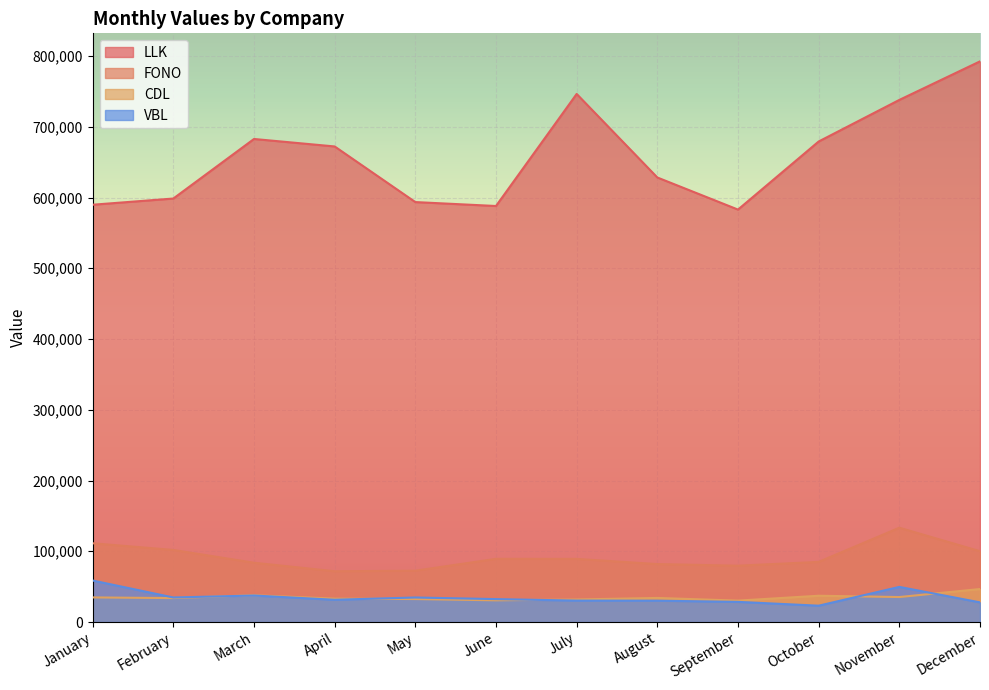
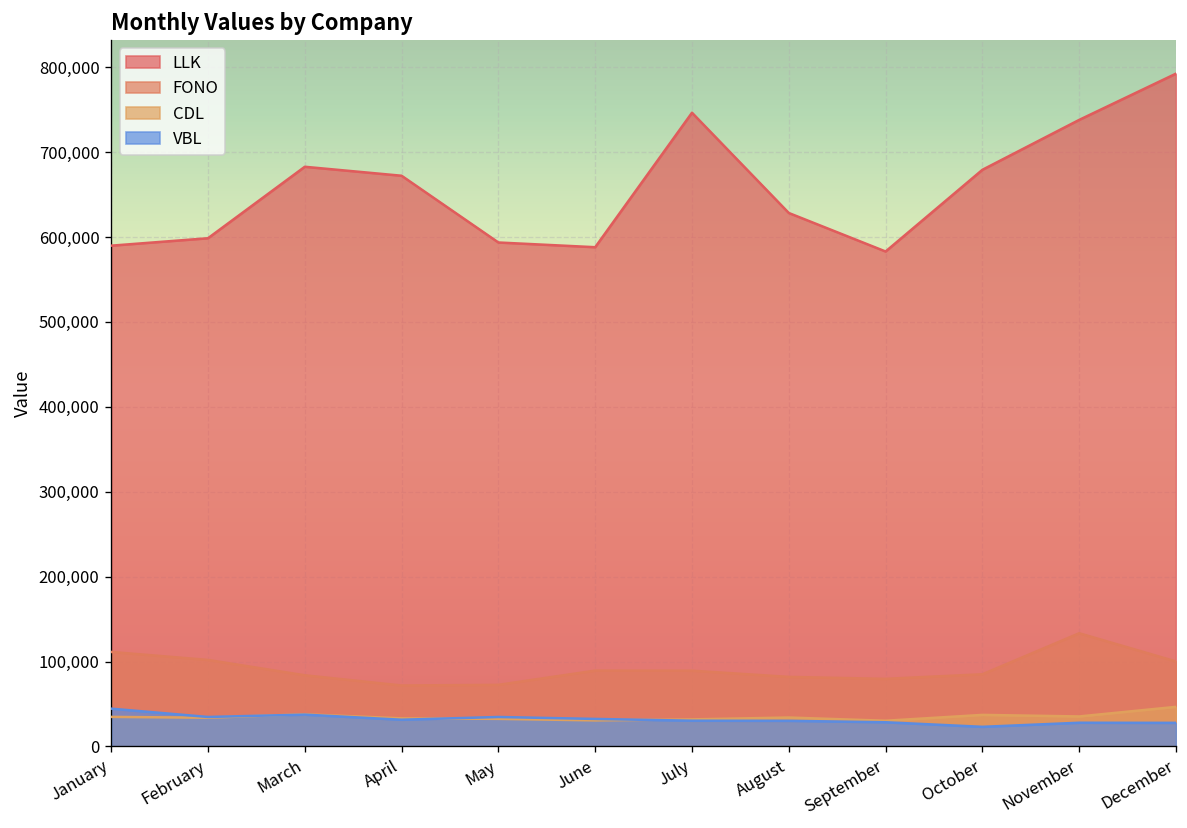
  {
    "VBL": {
-     "January": "60,000",
+     "January": "40,000",
      "August": "30,000",
      "October": "20,000",
-     "November": "50,000",
+     "November": "30,000",
      "December": "30,000"
    }
  }
